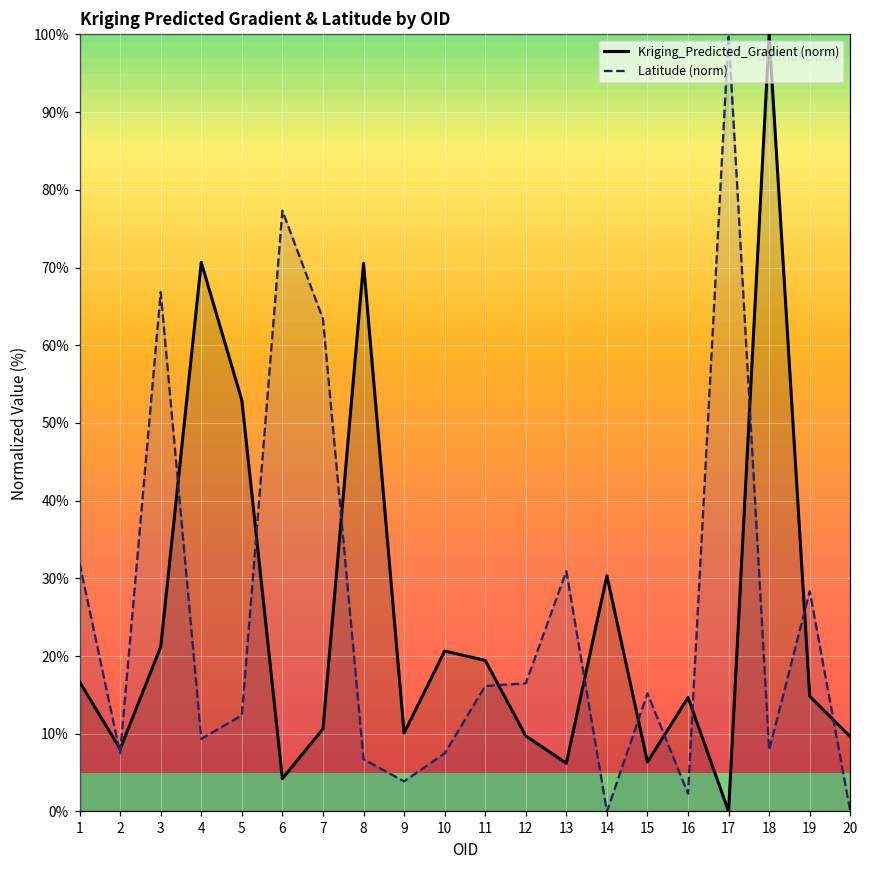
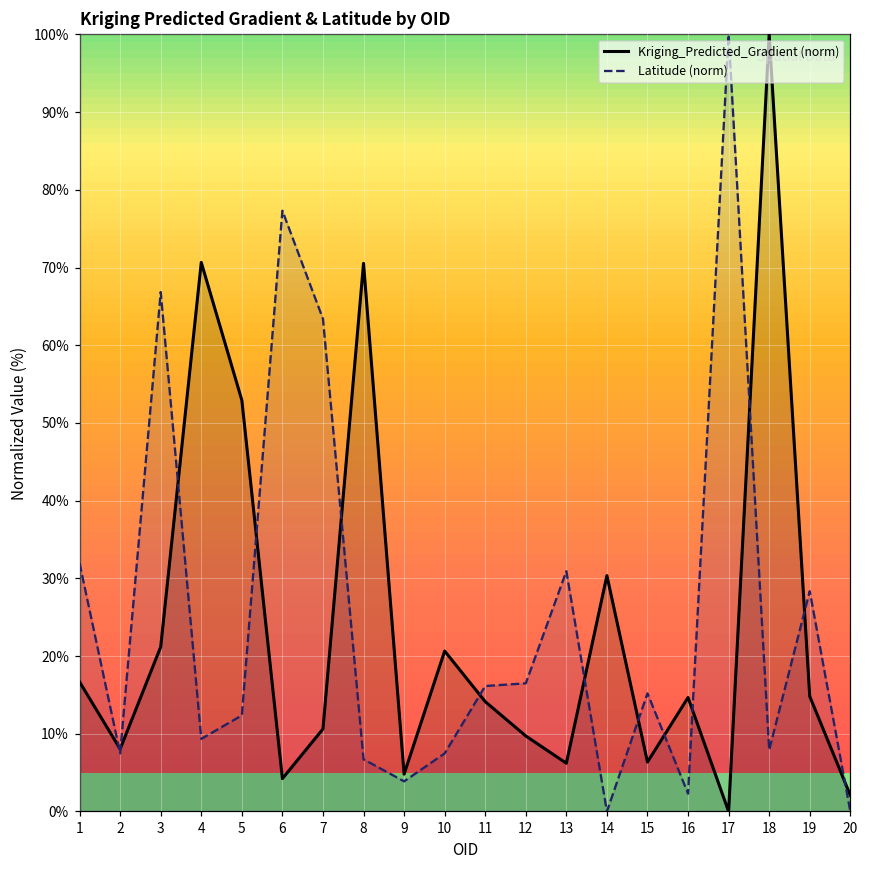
  {
    "Kriging_Predicted_Gradient (norm)": {
      "1": "17%",
      "2": "8%",
      "3": "21%",
      "4": "71%",
      "5": "53%",
      "6": "4%",
      "7": "11%",
      "8": "71%",
-     "9": "10%",
+     "9": "5%",
      "10": "21%",
-     "11": "19%",
+     "11": "14%",
      "12": "10%",
      "13": "6%",
      "14": "30%",
      "15": "6%",
      "16": "15%",
      "17": "0%",
      "18": "100%",
      "19": "15%",
-     "20": "10%"
+     "20": "2%"
    },
    "Latitude (norm)": {
      "1": "32%",
      "2": "7%",
      "3": "67%",
      "4": "9%",
      "5": "12%",
      "6": "77%",
      "7": "63%",
      "8": "7%",
      "9": "4%",
      "10": "7%",
      "11": "16%",
      "12": "16%",
      "13": "31%",
      "14": "0%",
      "15": "15%",
      "16": "2%",
      "17": "100%",
      "18": "8%",
      "19": "28%",
      "20": "0%"
    }
  }
